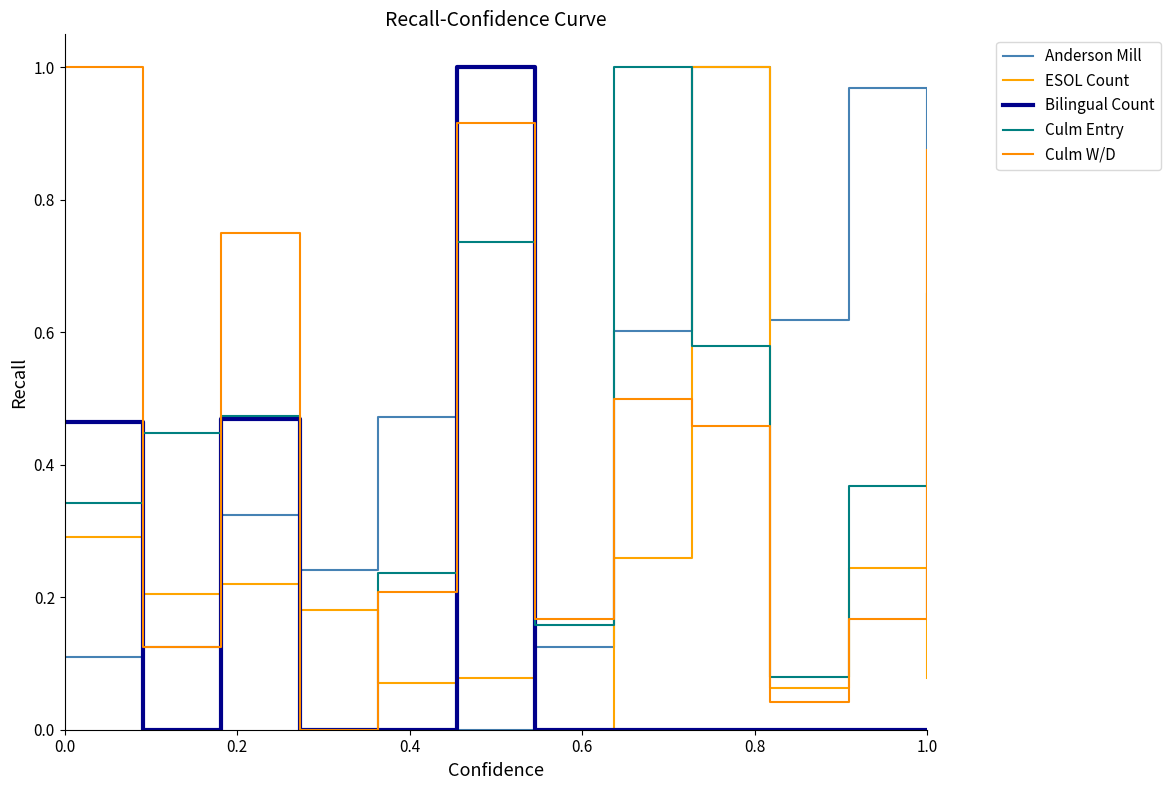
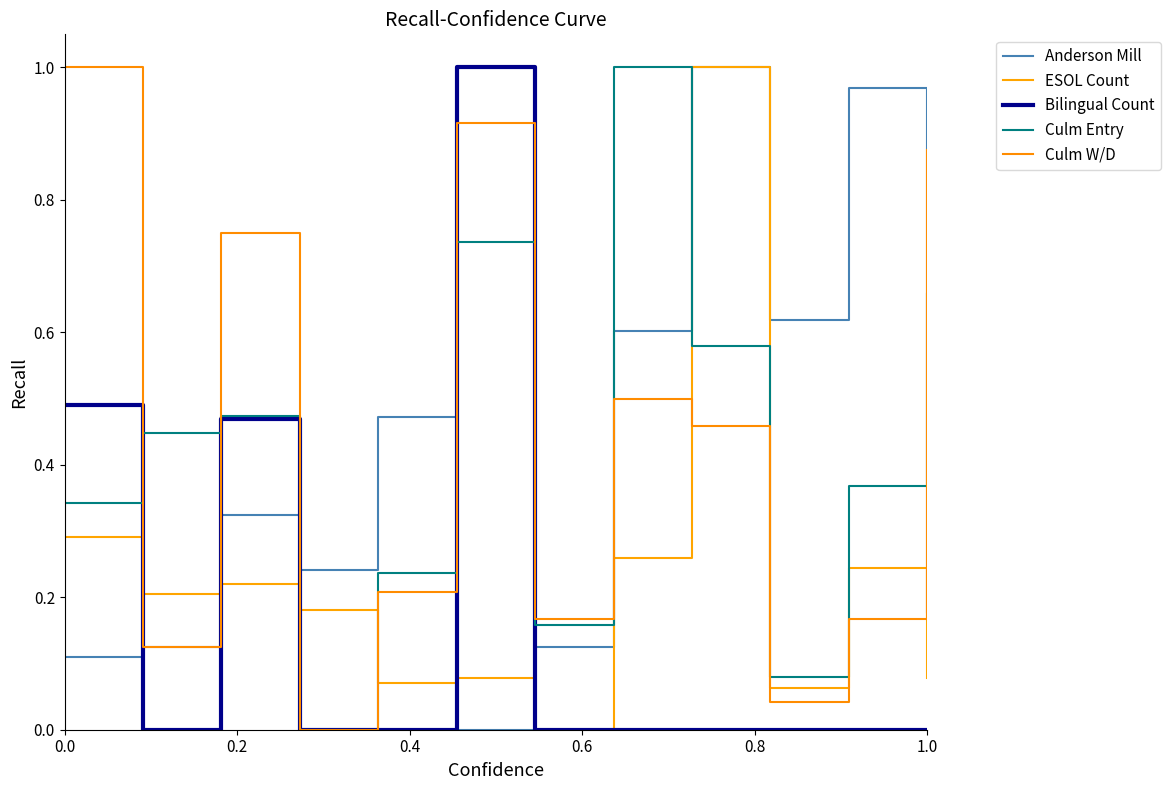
  {
    "Anderson Mill": {
      "0.0": 0.11,
      "1.0": 0.18
    },
    "Bilingual Count": {
-     "0.0": 0.46,
+     "0.0": 0.49,
      "1.0": 0.00
    },
    "Culm Entry": {
      "0.0": 0.34,
      "1.0": 0.66
    }
  }
